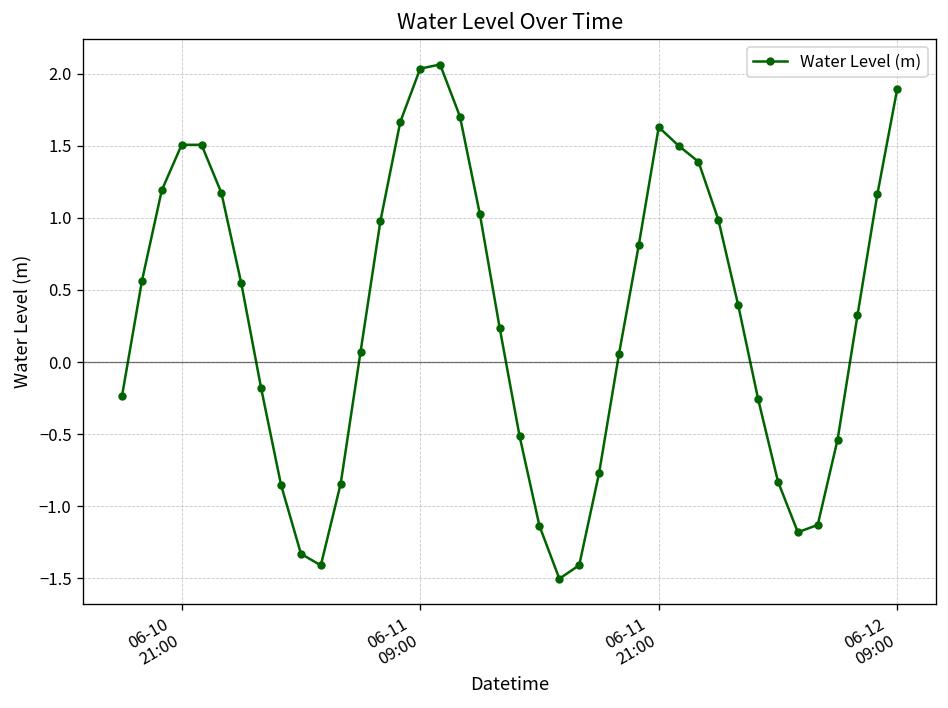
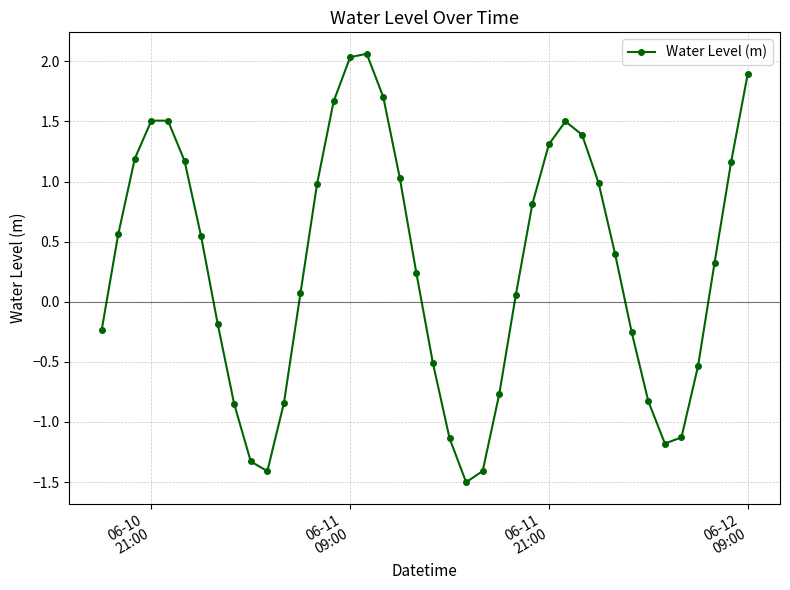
  {
    "06-10 21:00": 1.51,
    "06-11 09:00": 2.03,
-   "06-11 21:00": 1.63,
+   "06-11 21:00": 1.31,
    "06-12 09:00": 1.89
  }
